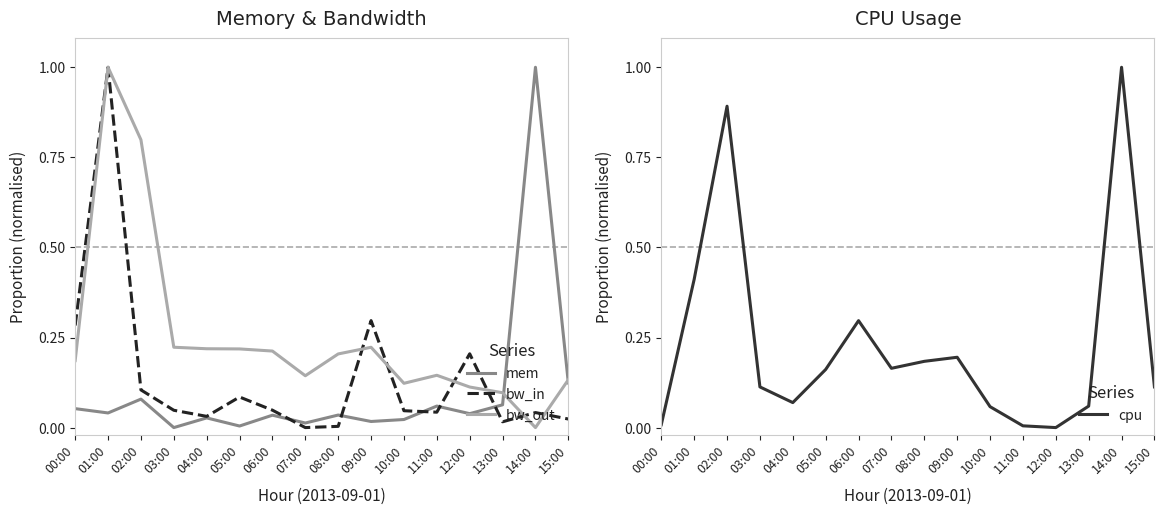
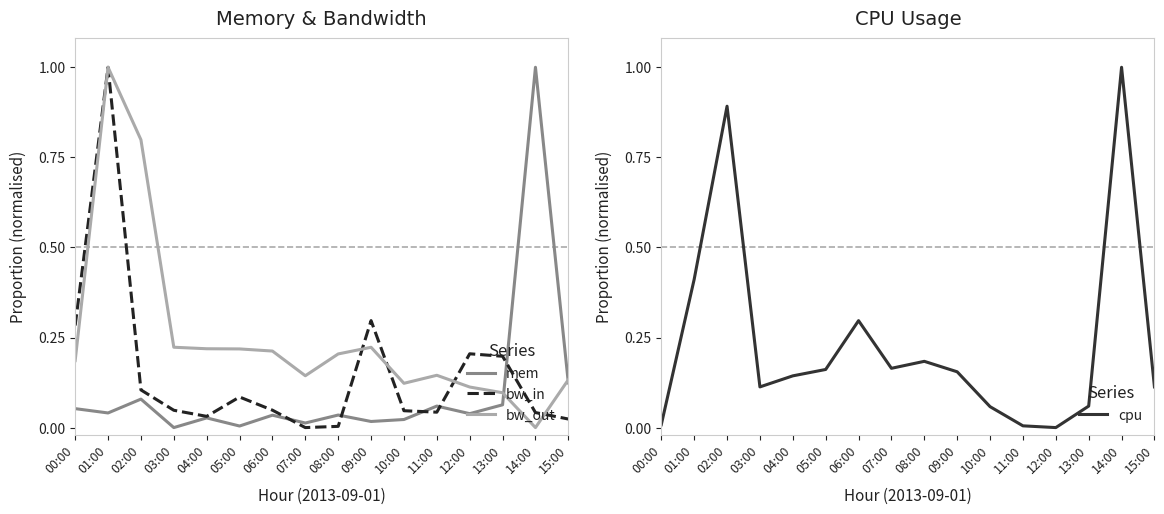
  {
    "Memory & Bandwidth": {
      "bw_in": {
        "00:00": 0.28,
        "02:00": 0.10,
        "03:00": 0.05,
        "05:00": 0.08,
        "06:00": 0.05,
        "07:00": 0.00,
        "08:00": 0.00,
        "09:00": 0.30,
        "10:00": 0.05,
        "11:00": 0.04,
        "12:00": 0.20,
-       "13:00": 0.02,
+       "13:00": 0.20,
        "14:00": 0.04,
        "15:00": 0.02
      }
    },
    "CPU Usage": {
      "00:00": 0.01,
      "01:00": 0.41,
      "02:00": 0.89,
      "03:00": 0.11,
-     "04:00": 0.07,
+     "04:00": 0.14,
      "05:00": 0.16,
      "06:00": 0.30,
      "07:00": 0.16,
      "08:00": 0.18,
-     "09:00": 0.20,
+     "09:00": 0.15,
      "10:00": 0.06,
      "11:00": 0.00,
      "12:00": 0.00,
      "13:00": 0.06,
      "14:00": 1.00,
      "15:00": 0.11
    }
  }
